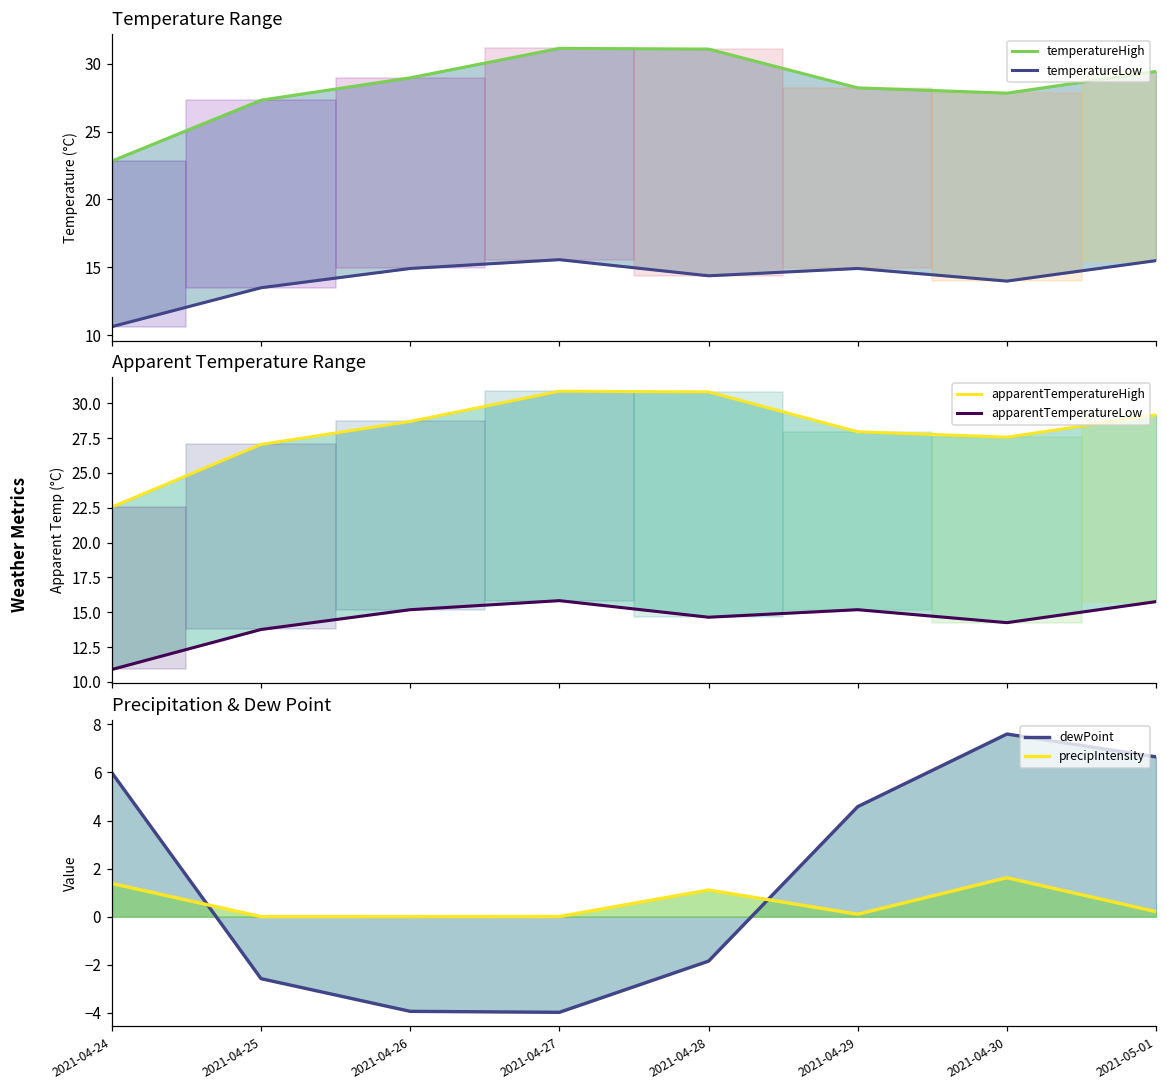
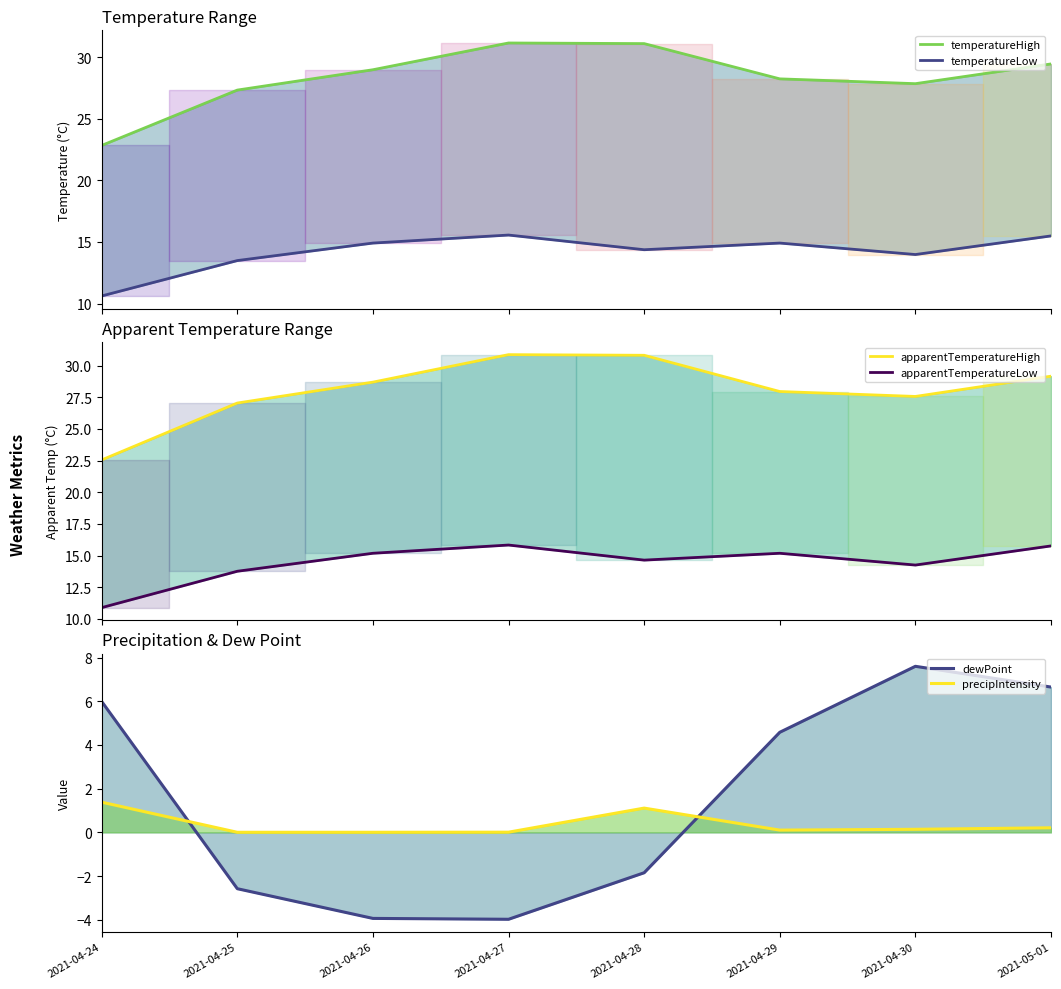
  {
    "Precipitation & Dew Point": {
      "precipIntensity": {
        "2021-04-24": 1.4,
        "2021-04-28": 1.1,
        "2021-04-29": 0.1,
-       "2021-04-30": 1.6,
+       "2021-04-30": 0.1,
        "2021-05-01": 0.2
      }
    }
  }
